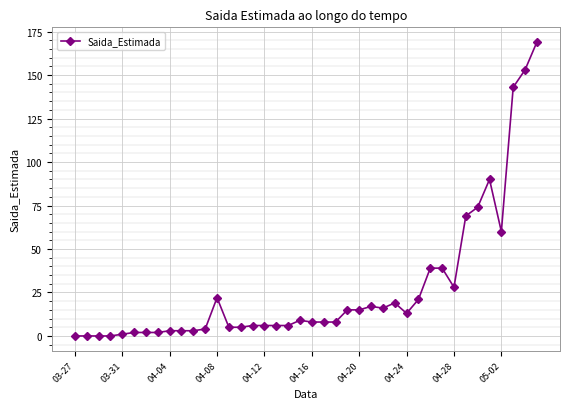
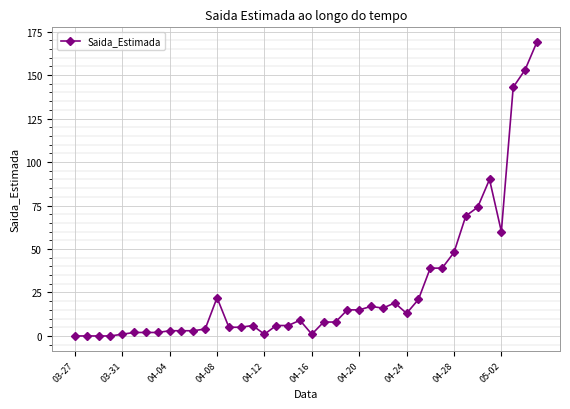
  {
    "03-27": 0,
    "03-31": 1,
    "04-04": 3,
    "04-08": 22,
-   "04-12": 6,
-   "04-16": 8,
+   "04-12": 1,
+   "04-16": 1,
    "04-20": 15,
    "04-24": 13,
-   "04-28": 28,
+   "04-28": 48,
    "05-02": 60
  }
